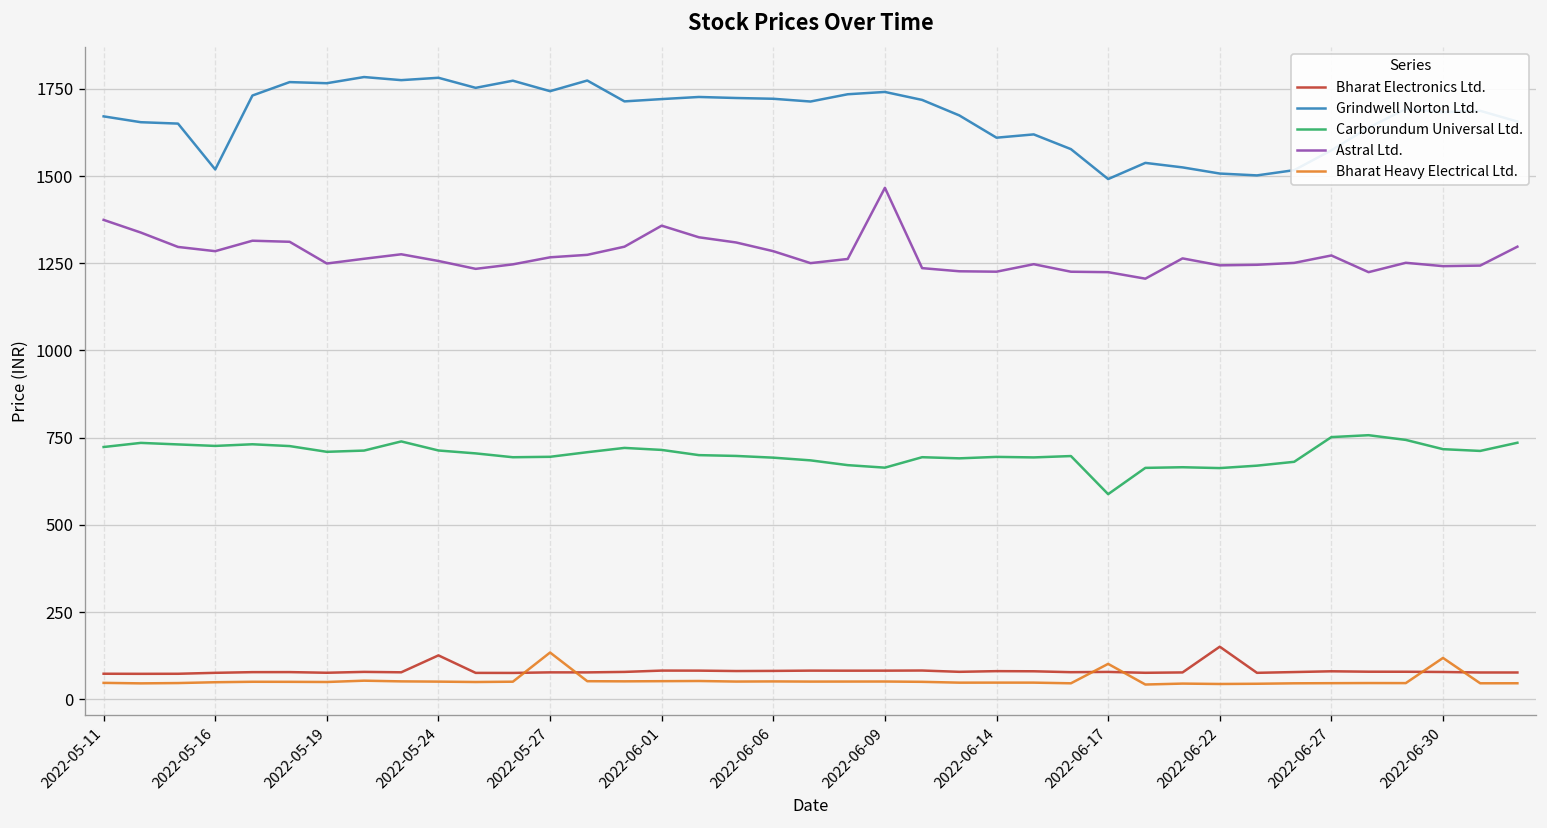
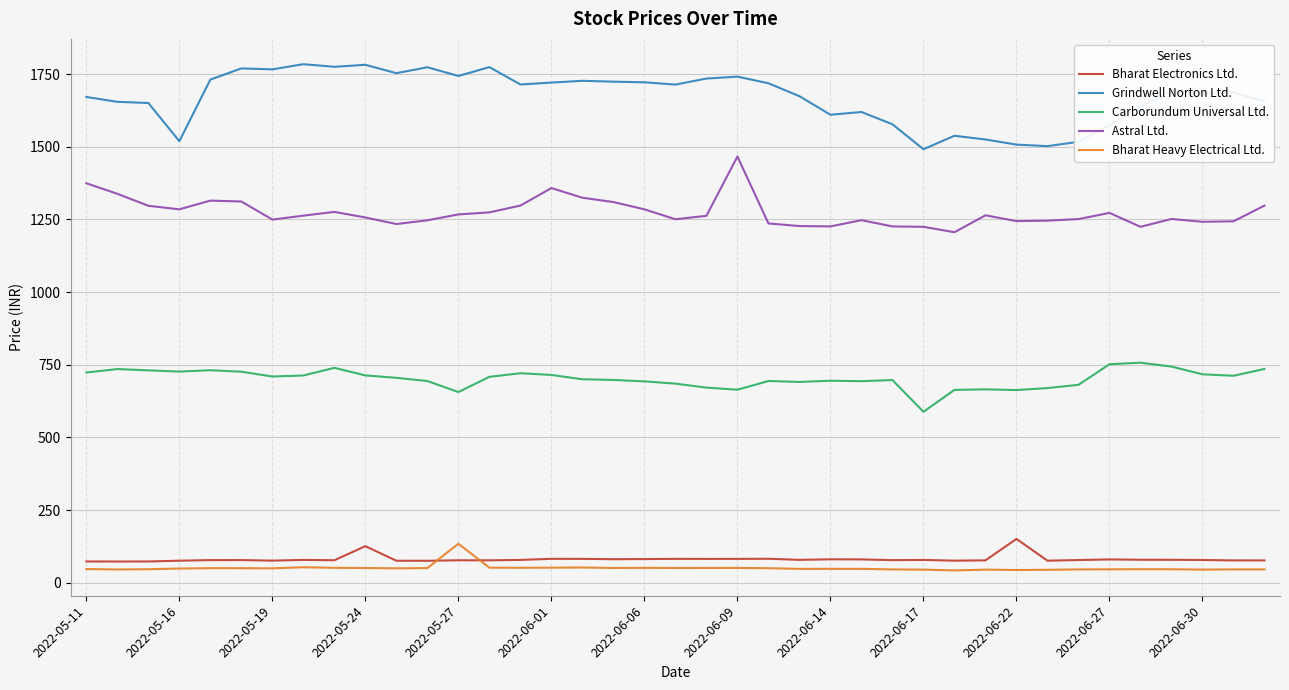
  {
    "Bharat Electronics Ltd.": {
      "2022-05-11": 70,
      "2022-05-16": 80,
      "2022-05-19": 80,
      "2022-05-24": 130,
      "2022-05-27": 80,
      "2022-06-01": 80,
      "2022-06-06": 80,
      "2022-06-09": 80,
      "2022-06-14": 80,
      "2022-06-17": 80,
      "2022-06-22": 150,
      "2022-06-27": 80,
      "2022-06-30": 80
    },
    "Grindwell Norton Ltd.": {
      "2022-05-11": 1670,
      "2022-05-16": 1520,
      "2022-05-19": 1770,
      "2022-05-24": 1780,
      "2022-05-27": 1740,
      "2022-06-01": 1720,
      "2022-06-06": 1720,
      "2022-06-09": 1740,
      "2022-06-14": 1610,
      "2022-06-17": 1490,
      "2022-06-22": 1510
    },
    "Carborundum Universal Ltd.": {
      "2022-05-11": 720,
      "2022-05-16": 730,
      "2022-05-19": 710,
      "2022-05-24": 710,
-     "2022-05-27": 700,
+     "2022-05-27": 660,
      "2022-06-01": 710,
      "2022-06-06": 690,
      "2022-06-09": 660,
      "2022-06-14": 690,
      "2022-06-17": 590,
      "2022-06-22": 660,
      "2022-06-27": 750,
      "2022-06-30": 720
    },
    "Astral Ltd.": {
      "2022-05-11": 1370,
      "2022-05-16": 1280,
      "2022-05-19": 1250,
      "2022-05-24": 1260,
      "2022-05-27": 1270,
      "2022-06-01": 1360,
      "2022-06-06": 1280,
      "2022-06-09": 1470,
      "2022-06-14": 1230,
      "2022-06-17": 1220,
      "2022-06-22": 1240,
      "2022-06-27": 1270,
      "2022-06-30": 1240
    },
    "Bharat Heavy Electrical Ltd.": {
      "2022-05-11": 50,
      "2022-05-16": 50,
      "2022-05-19": 50,
      "2022-05-24": 50,
      "2022-05-27": 130,
      "2022-06-01": 50,
      "2022-06-06": 50,
      "2022-06-09": 50,
      "2022-06-14": 50,
-     "2022-06-17": 100,
+     "2022-06-17": 40,
      "2022-06-22": 40,
      "2022-06-27": 50,
-     "2022-06-30": 120
+     "2022-06-30": 40
    }
  }
